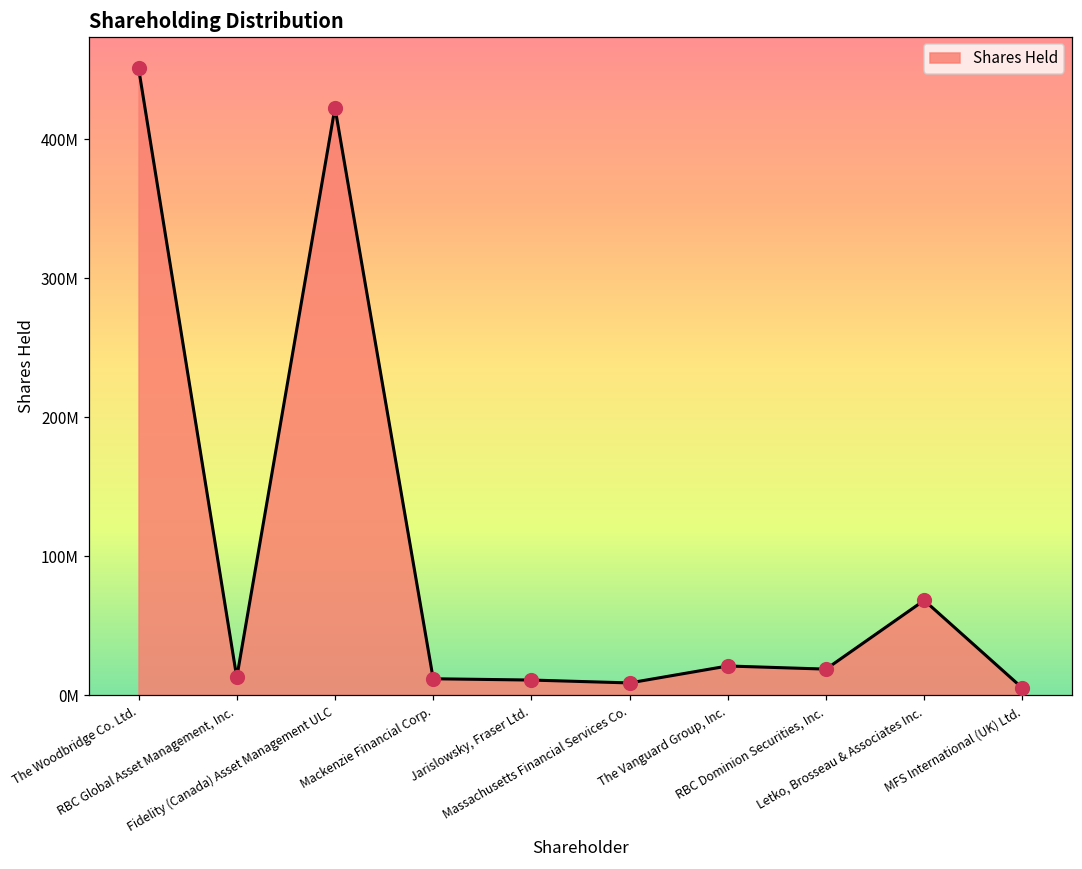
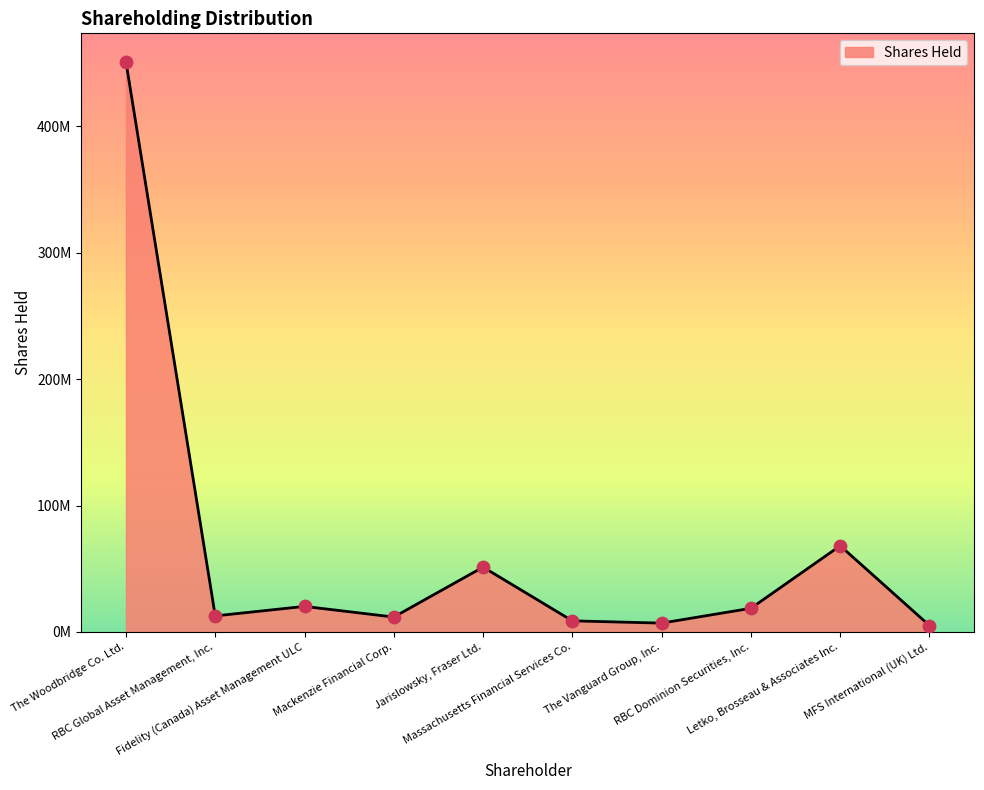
  {
    "The Woodbridge Co. Ltd.": 451000000,
    "RBC Global Asset Management, Inc.": 13000000,
-   "Fidelity (Canada) Asset Management ULC": 423000000,
+   "Fidelity (Canada) Asset Management ULC": 20000000,
    "Mackenzie Financial Corp.": 12000000,
-   "Jarislowsky, Fraser Ltd.": 11000000,
+   "Jarislowsky, Fraser Ltd.": 51000000,
    "Massachusetts Financial Services Co.": 9000000,
-   "The Vanguard Group, Inc.": 21000000,
+   "The Vanguard Group, Inc.": 7000000,
    "RBC Dominion Securities, Inc.": 19000000,
    "Letko, Brosseau & Associates Inc.": 68000000,
    "MFS International (UK) Ltd.": 5000000
  }
